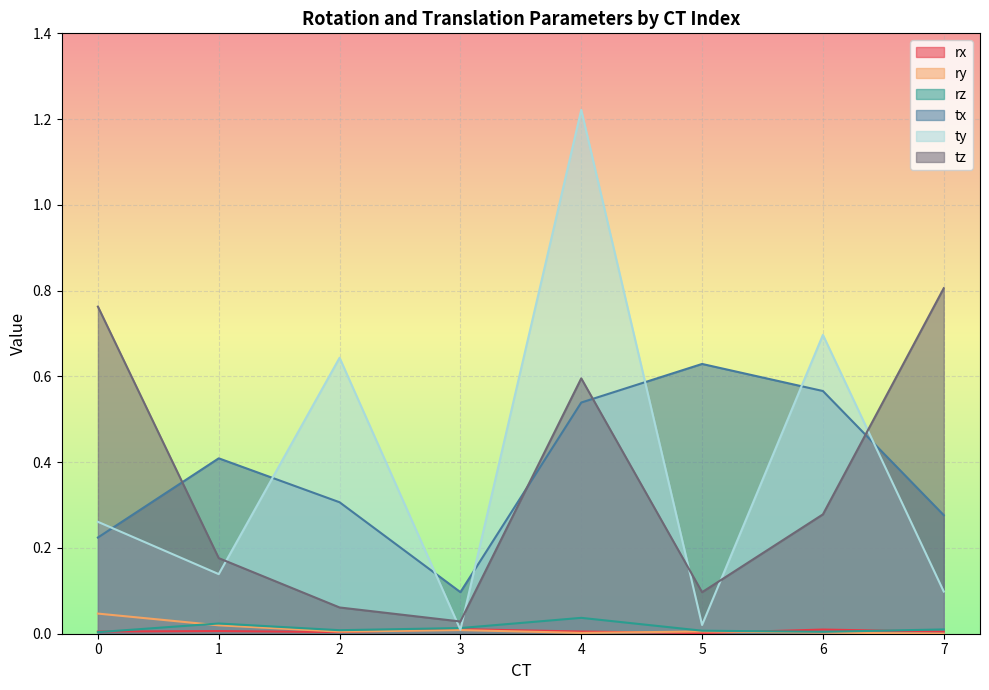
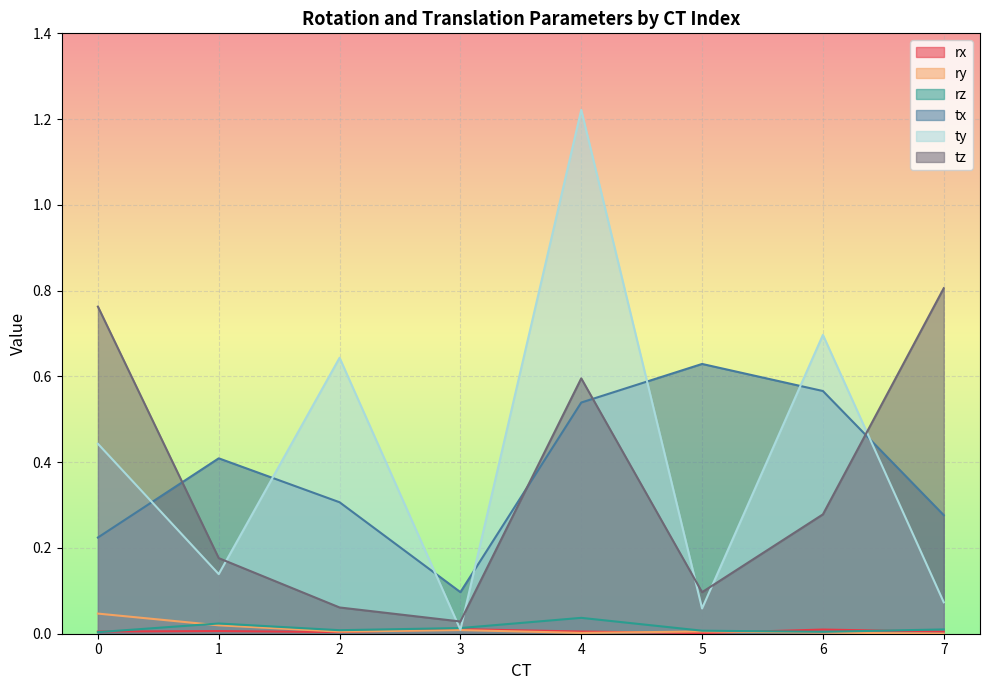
  {
    "rx": {
      "1": 0.01
    },
    "ry": {
      "0": 0.05
    },
    "ty": {
-     "0": 0.26,
+     "0": 0.44,
      "1": 0.14,
      "2": 0.64,
      "4": 1.22,
-     "5": 0.02,
+     "5": 0.06,
      "6": 0.70,
-     "7": 0.10
+     "7": 0.07
    }
  }
